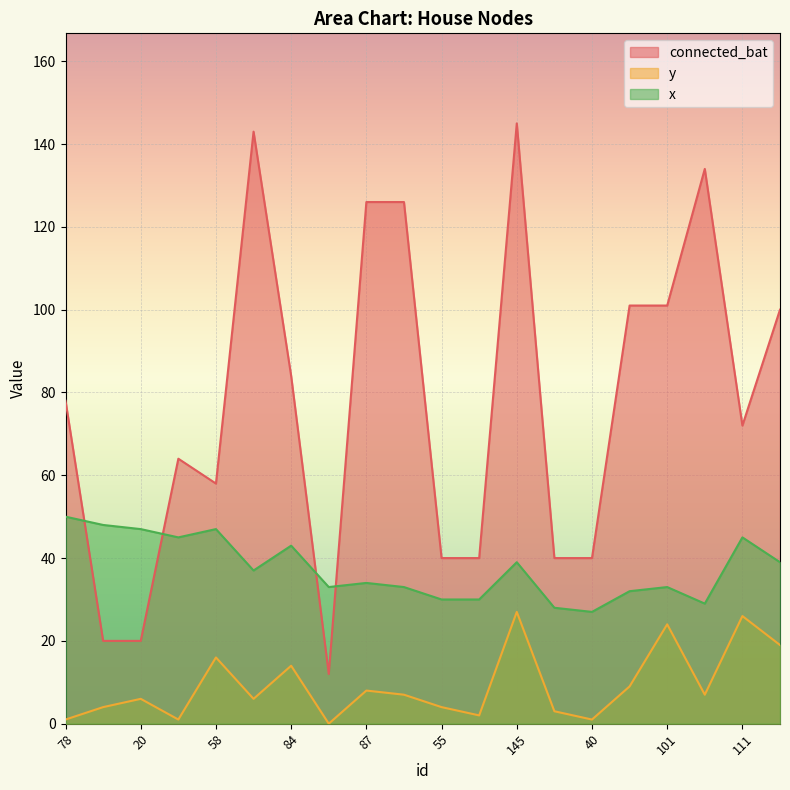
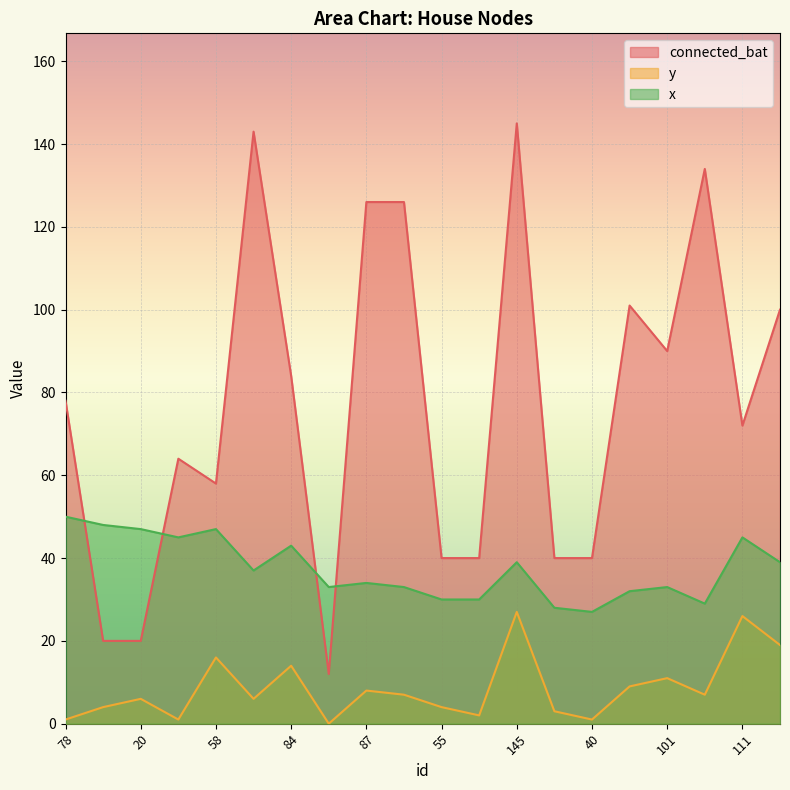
  {
    "connected_bat": {
      "78": 78,
      "20": 20,
      "58": 58,
      "84": 84,
      "87": 126,
      "55": 40,
      "145": 145,
      "40": 40,
-     "101": 101,
+     "101": 90,
      "111": 72
    },
    "y": {
      "78": 1,
      "20": 6,
      "58": 16,
      "84": 14,
      "87": 8,
      "55": 4,
      "145": 27,
      "40": 1,
-     "101": 24,
+     "101": 11,
      "111": 26
    },
    "x": {
      "78": 50,
      "20": 47,
      "58": 47,
      "84": 43,
      "87": 34,
      "55": 30,
      "145": 39,
      "40": 27,
      "101": 33,
      "111": 45
    }
  }
